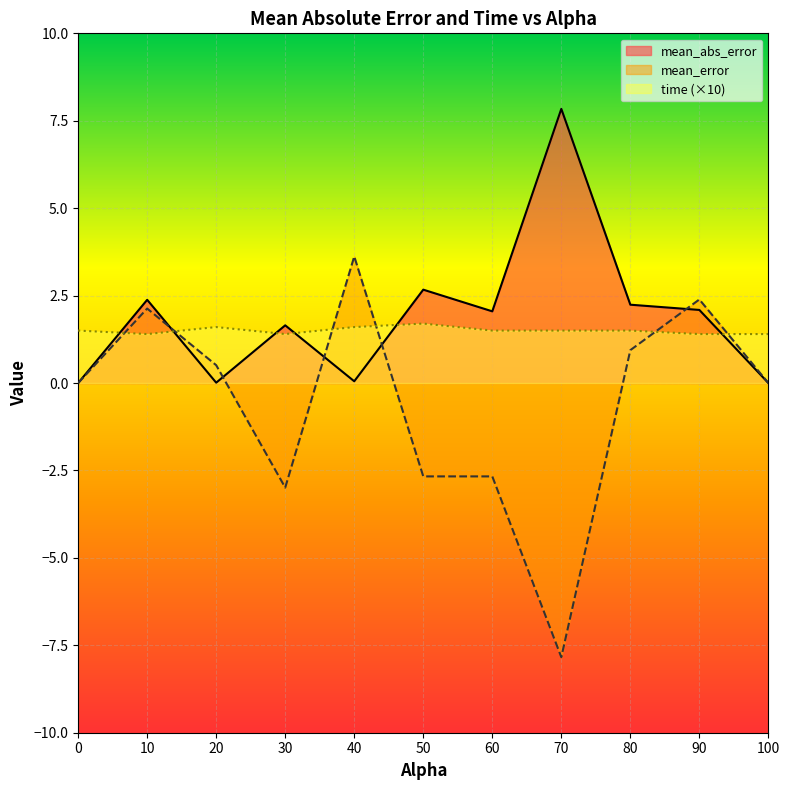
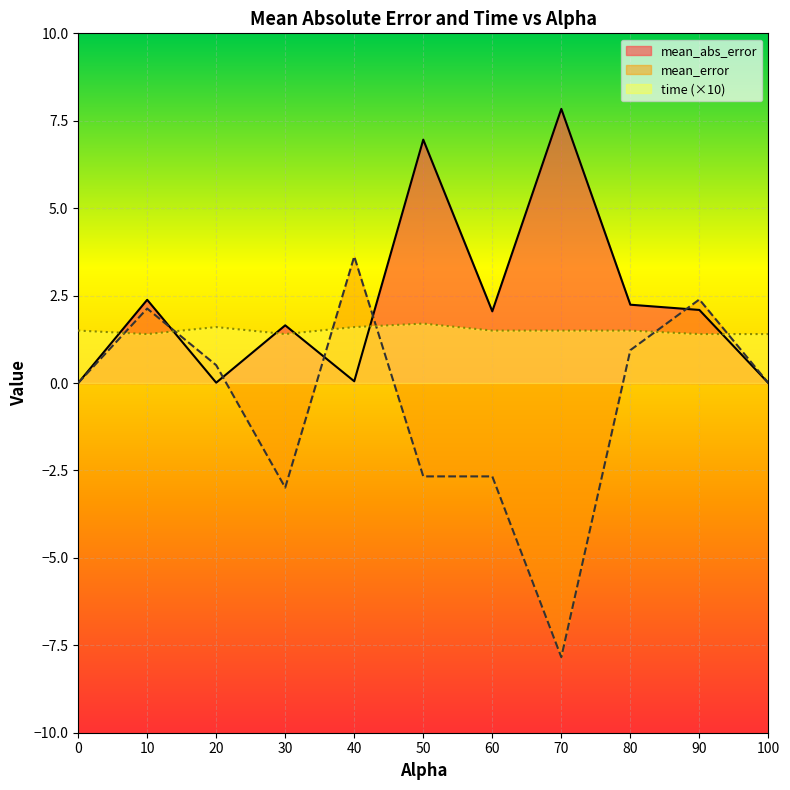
  {
    "mean_abs_error": {
      "10": 2.4,
      "20": 0.0,
      "30": 1.7,
      "40": 0.1,
-     "50": 2.7,
+     "50": 7.0,
      "60": 2.1,
      "70": 7.8,
      "80": 2.2,
      "90": 2.1
    },
    "time (×10)": {
      "0": 1.5,
      "10": 1.4,
      "20": 1.6,
      "30": 1.4,
      "40": 1.6,
      "50": 1.7,
      "60": 1.5,
      "70": 1.5,
      "80": 1.5,
      "90": 1.4,
      "100": 1.4
    }
  }
